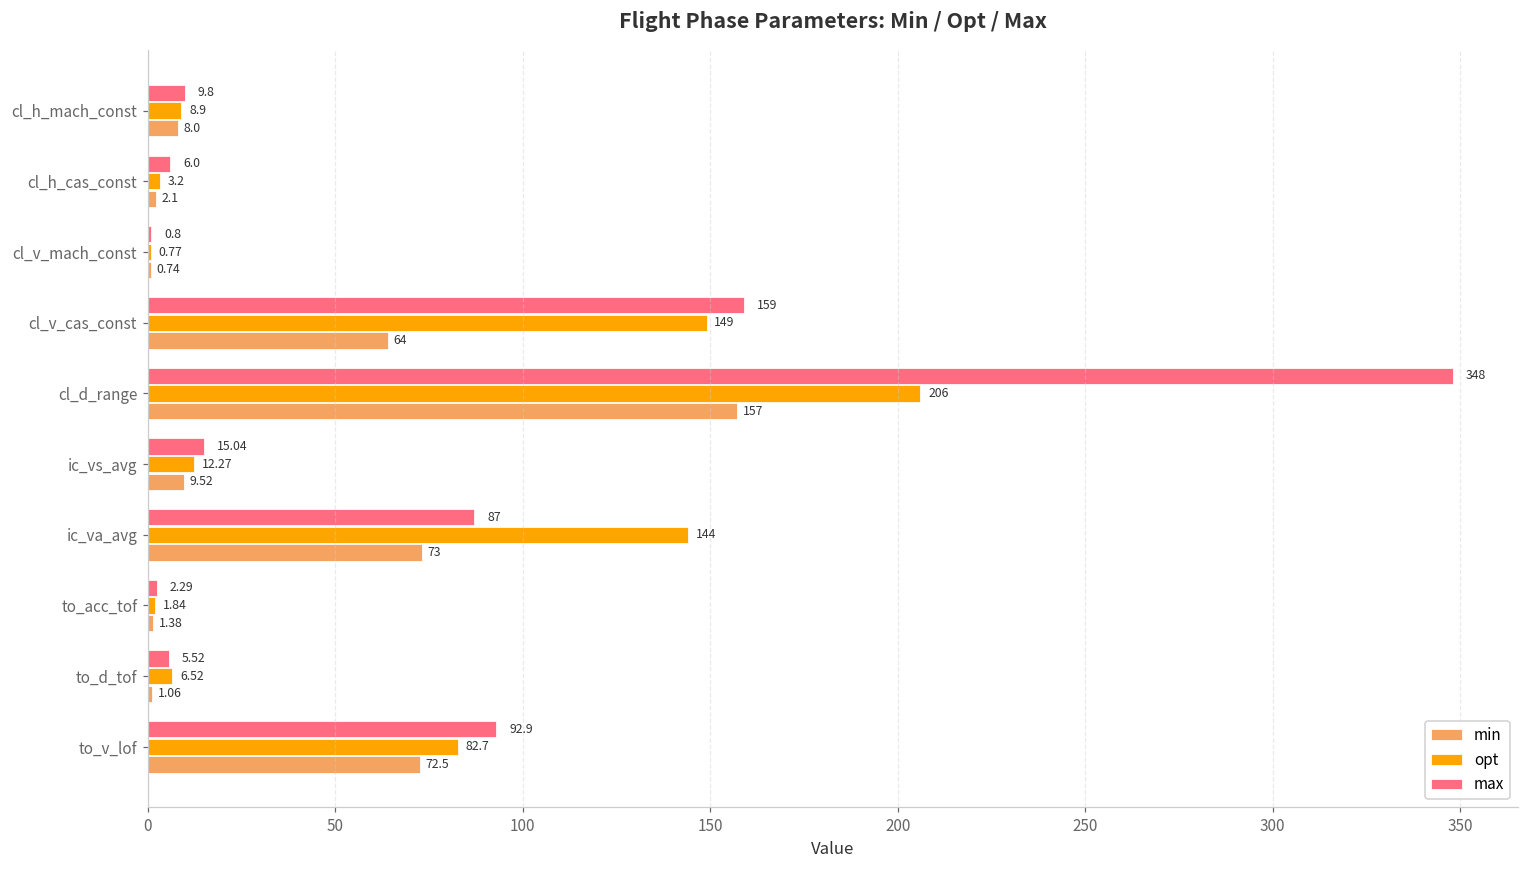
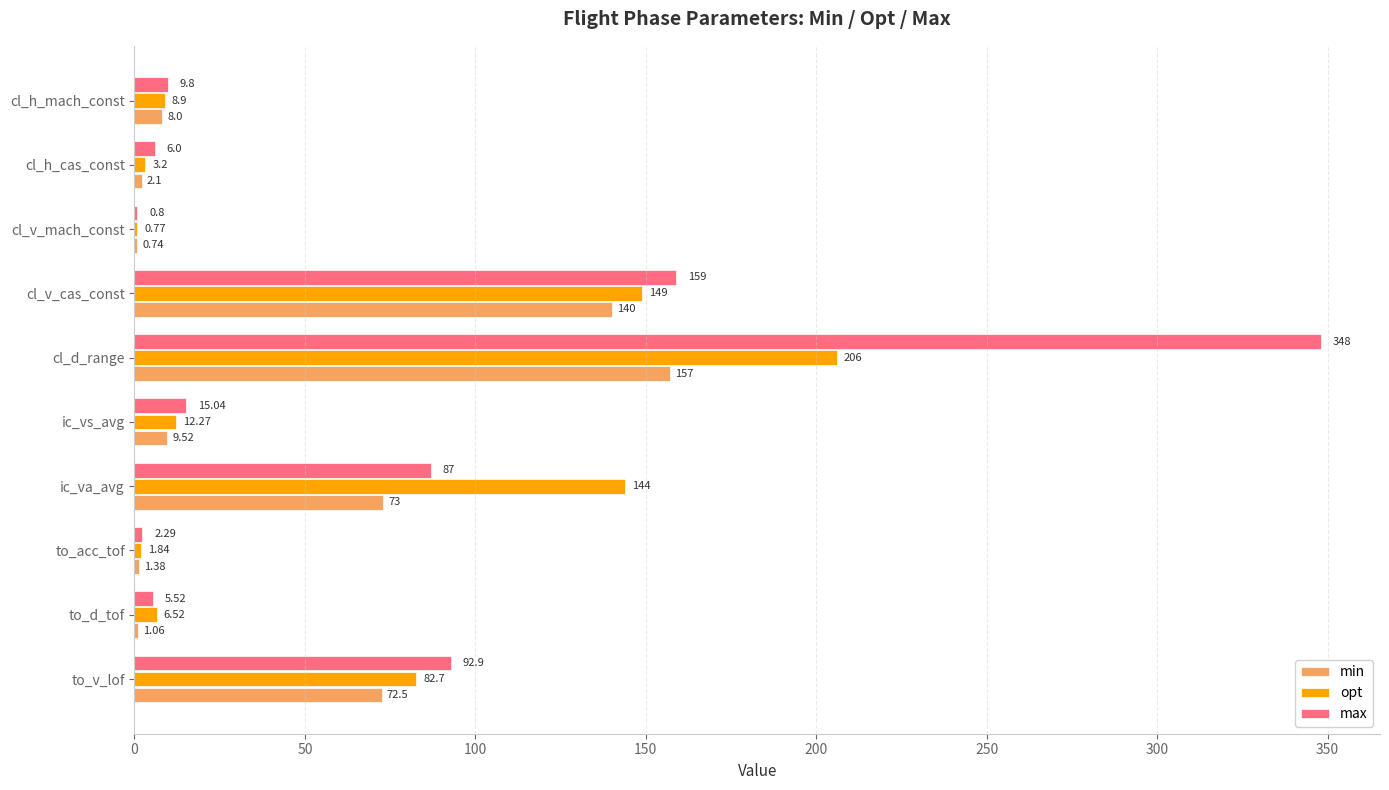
  {
    "min": {
      "cl_h_mach_const": 8.0,
      "cl_h_cas_const": 2.1,
      "cl_v_mach_const": 0.74,
-     "cl_v_cas_const": 64,
+     "cl_v_cas_const": 140,
      "cl_d_range": 157,
      "ic_vs_avg": 9.52,
      "ic_va_avg": 73,
      "to_acc_tof": 1.38,
      "to_d_tof": 1.06,
      "to_v_lof": 72.5
    },
    "opt": {
      "cl_h_mach_const": 8.9,
      "cl_h_cas_const": 3.2,
      "cl_v_mach_const": 0.77,
      "cl_v_cas_const": 149,
      "cl_d_range": 206,
      "ic_vs_avg": 12.27,
      "ic_va_avg": 144,
      "to_acc_tof": 1.84,
      "to_d_tof": 6.52,
      "to_v_lof": 82.7
    },
    "max": {
      "cl_h_mach_const": 9.8,
      "cl_h_cas_const": 6.0,
      "cl_v_mach_const": 0.8,
      "cl_v_cas_const": 159,
      "cl_d_range": 348,
      "ic_vs_avg": 15.04,
      "ic_va_avg": 87,
      "to_acc_tof": 2.29,
      "to_d_tof": 5.52,
      "to_v_lof": 92.9
    }
  }
